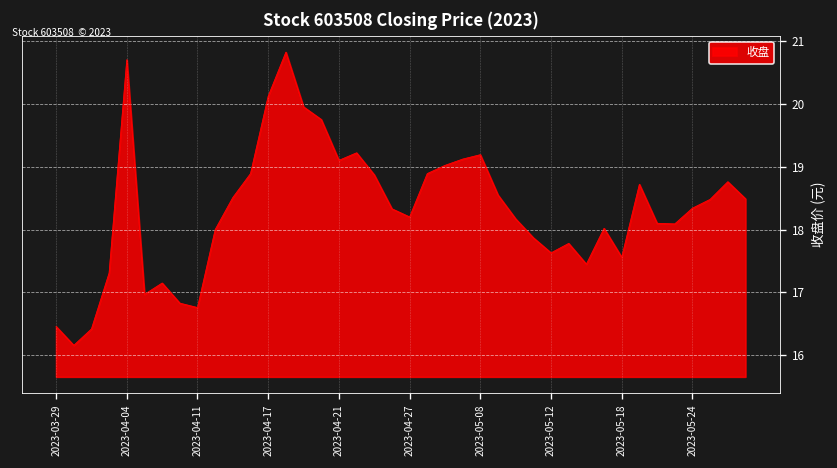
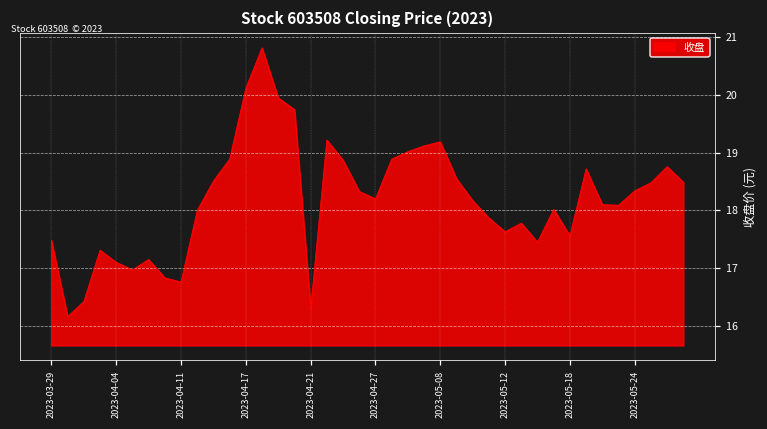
  {
-   "2023-03-29": 16.5,
-   "2023-04-04": 20.7,
+   "2023-03-29": 17.5,
+   "2023-04-04": 17.1,
    "2023-04-11": 16.8,
    "2023-04-17": 20.1,
-   "2023-04-21": 19.1,
+   "2023-04-21": 16.3,
    "2023-04-27": 18.2,
    "2023-05-08": 19.2,
    "2023-05-12": 17.6,
    "2023-05-18": 17.6,
    "2023-05-24": 18.3
  }
